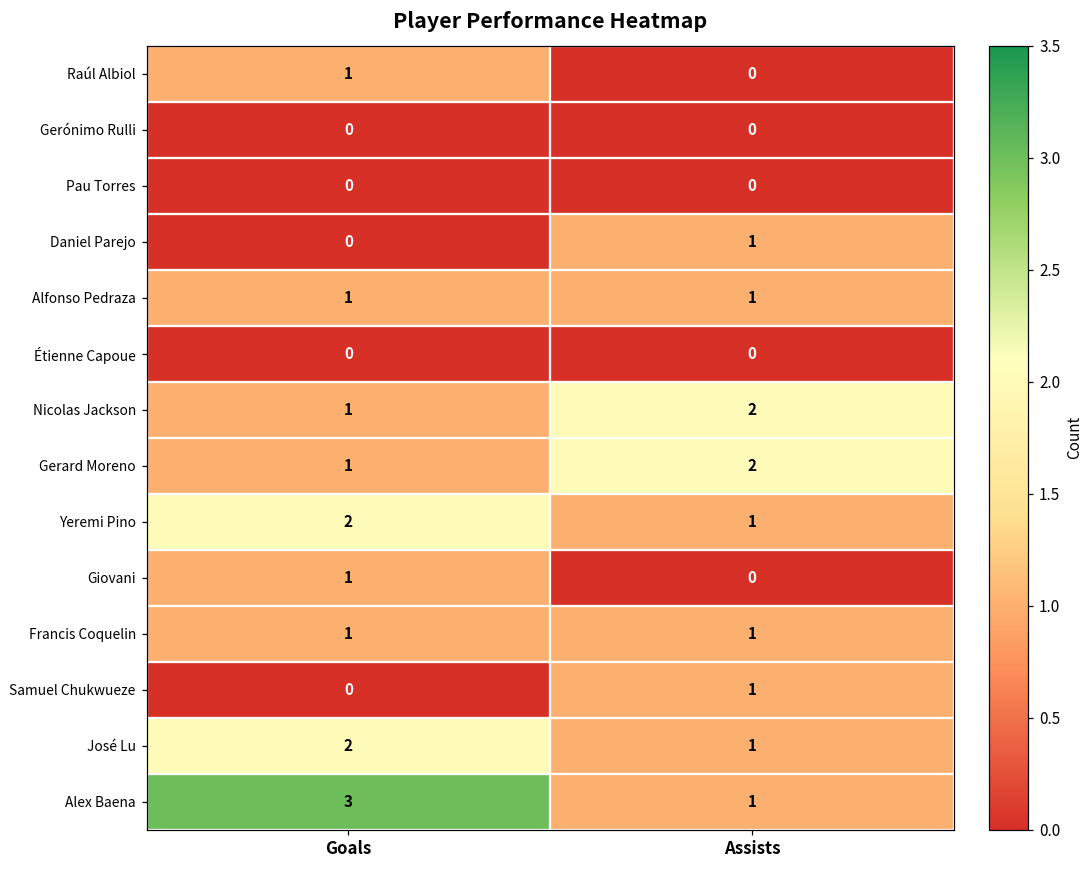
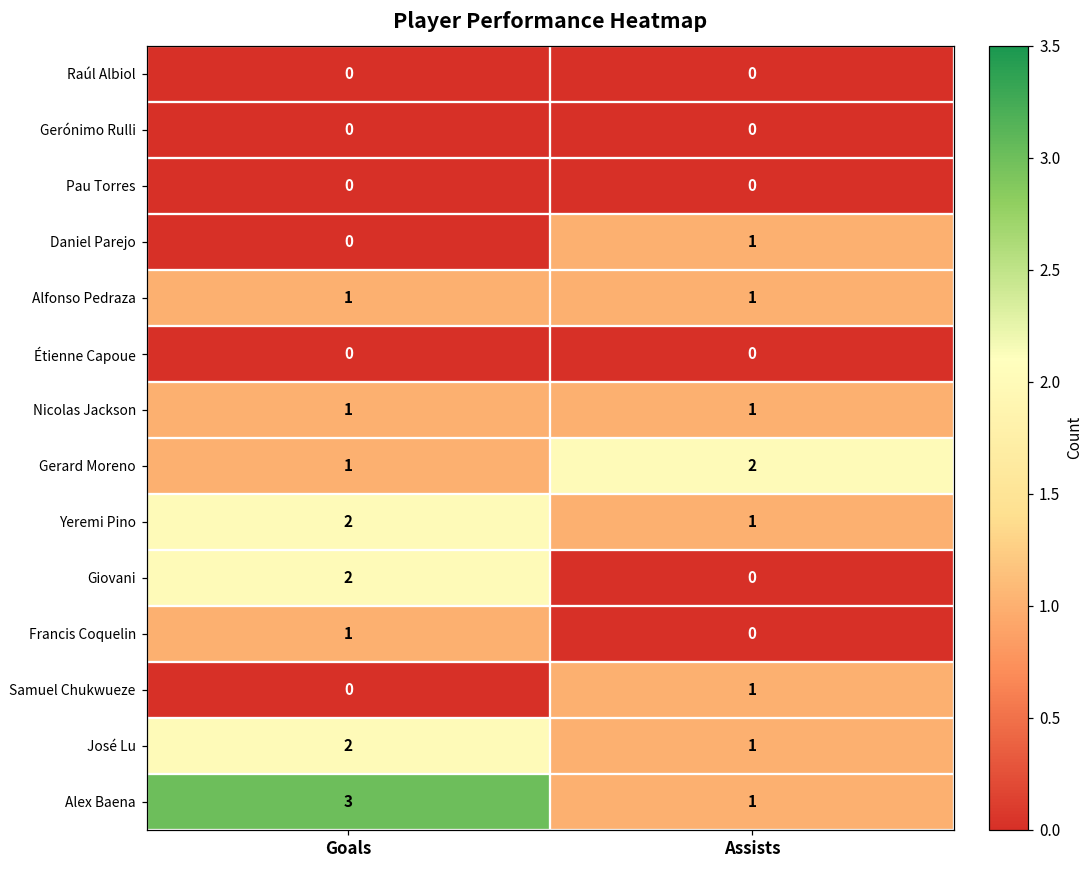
  {
    "Raúl Albiol": {
-     "Goals": 1,
+     "Goals": 0,
      "Assists": 0
    },
    "Gerónimo Rulli": {
      "Goals": 0,
      "Assists": 0
    },
    "Pau Torres": {
      "Goals": 0,
      "Assists": 0
    },
    "Daniel Parejo": {
      "Goals": 0,
      "Assists": 1
    },
    "Alfonso Pedraza": {
      "Goals": 1,
      "Assists": 1
    },
    "Étienne Capoue": {
      "Goals": 0,
      "Assists": 0
    },
    "Nicolas Jackson": {
      "Goals": 1,
-     "Assists": 2
+     "Assists": 1
    },
    "Gerard Moreno": {
      "Goals": 1,
      "Assists": 2
    },
    "Yeremi Pino": {
      "Goals": 2,
      "Assists": 1
    },
    "Giovani": {
-     "Goals": 1,
+     "Goals": 2,
      "Assists": 0
    },
    "Francis Coquelin": {
      "Goals": 1,
-     "Assists": 1
+     "Assists": 0
    },
    "Samuel Chukwueze": {
      "Goals": 0,
      "Assists": 1
    },
    "José Lu": {
      "Goals": 2,
      "Assists": 1
    },
    "Alex Baena": {
      "Goals": 3,
      "Assists": 1
    }
  }
